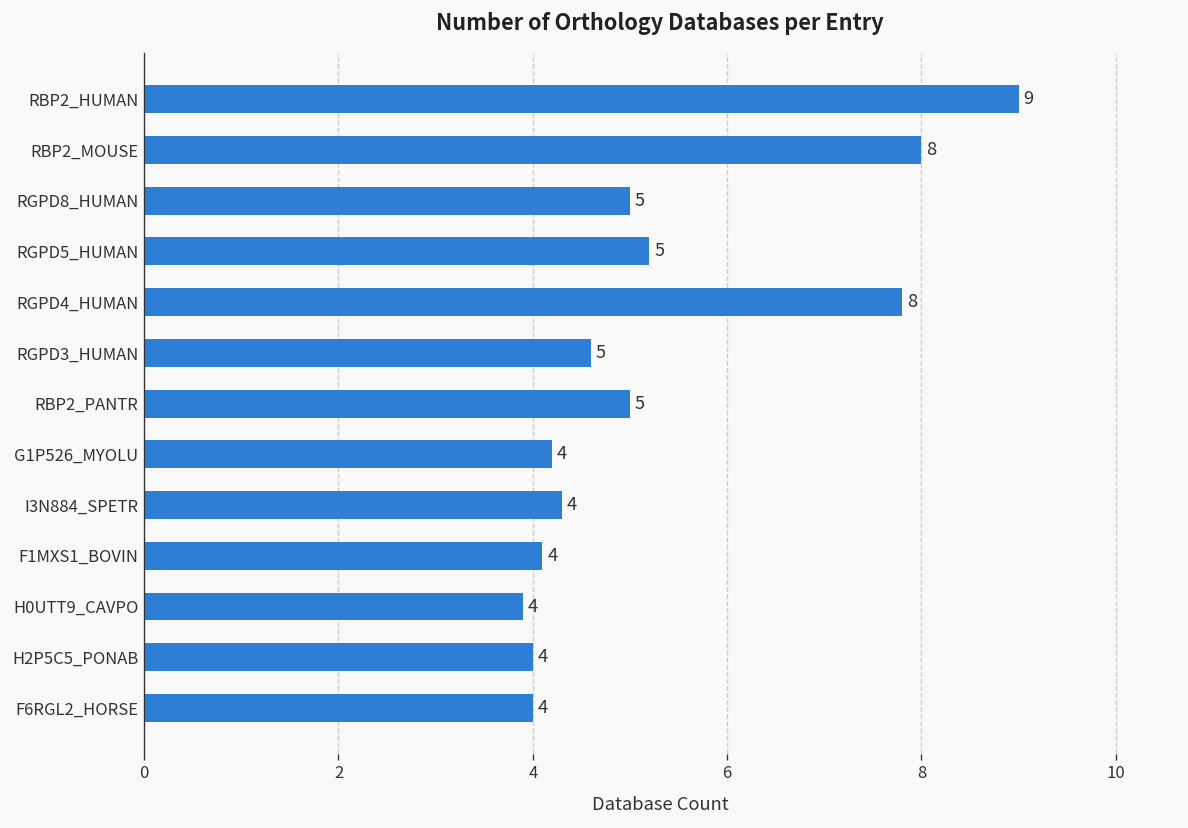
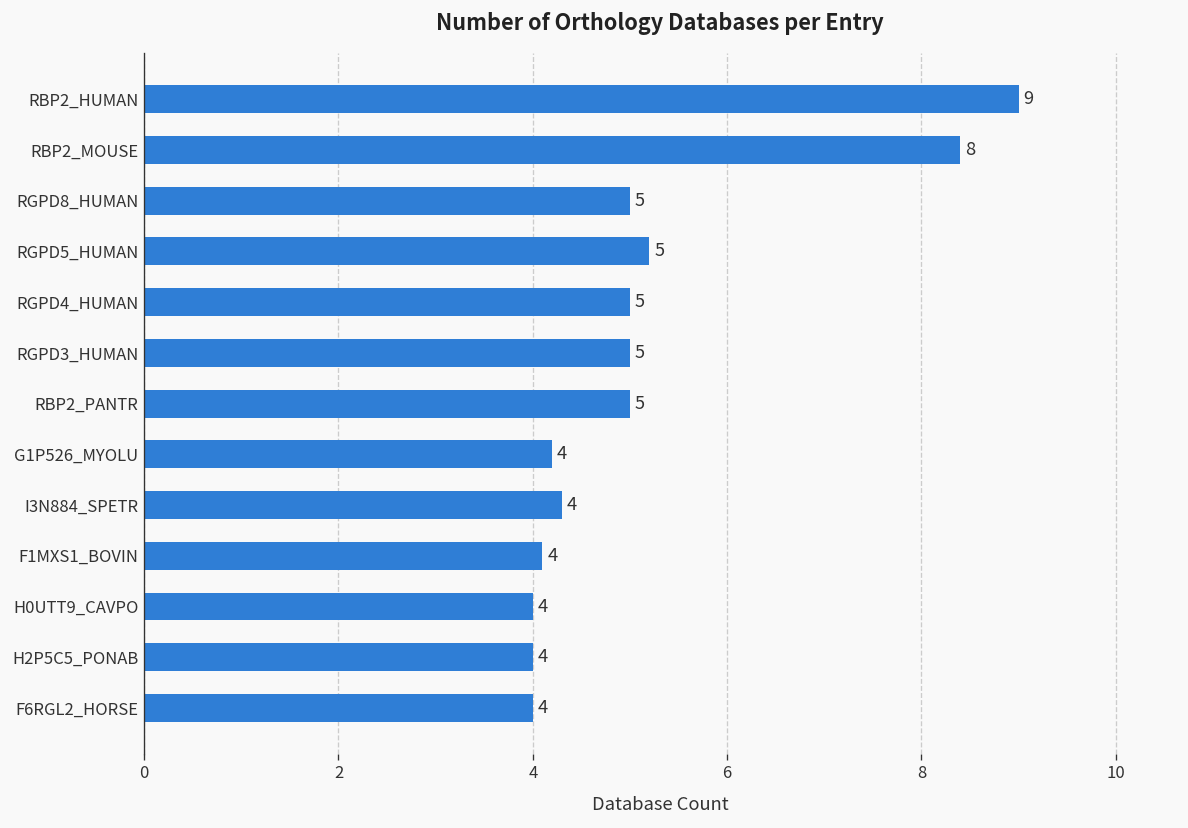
  {
    "RBP2_HUMAN": 9,
-   "RBP2_MOUSE": 8.0,
+   "RBP2_MOUSE": 8.4,
    "RGPD8_HUMAN": 5,
    "RGPD5_HUMAN": 5,
-   "RGPD4_HUMAN": 8,
-   "RGPD3_HUMAN": 4.6,
+   "RGPD4_HUMAN": 5,
+   "RGPD3_HUMAN": 5.0,
    "RBP2_PANTR": 5,
    "G1P526_MYOLU": 4,
    "I3N884_SPETR": 4,
    "F1MXS1_BOVIN": 4,
-   "H0UTT9_CAVPO": 3.9,
+   "H0UTT9_CAVPO": 4.0,
    "H2P5C5_PONAB": 4,
    "F6RGL2_HORSE": 4
  }
